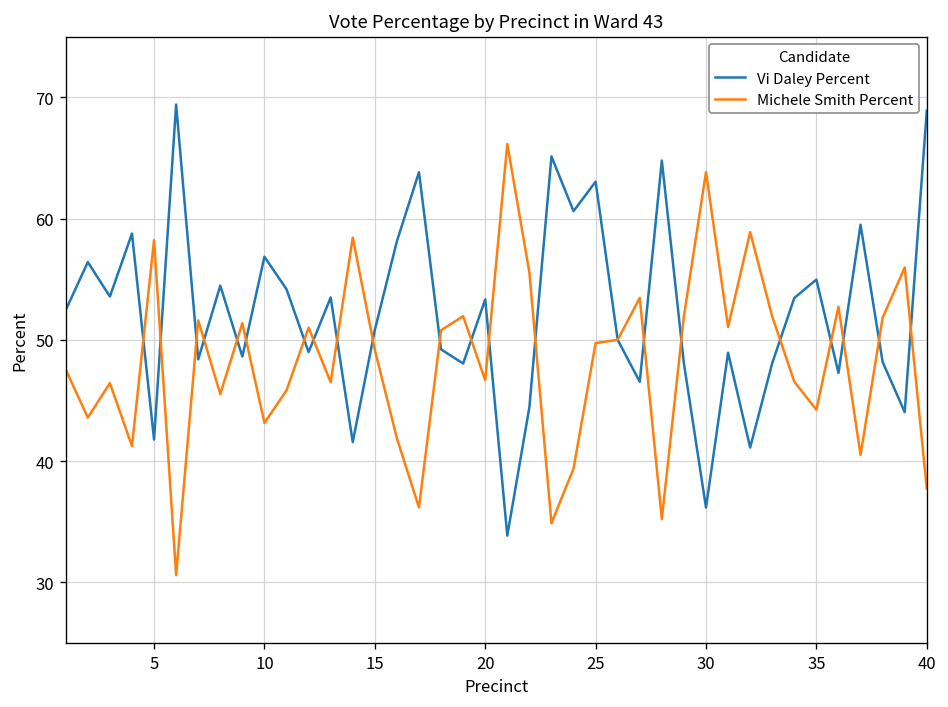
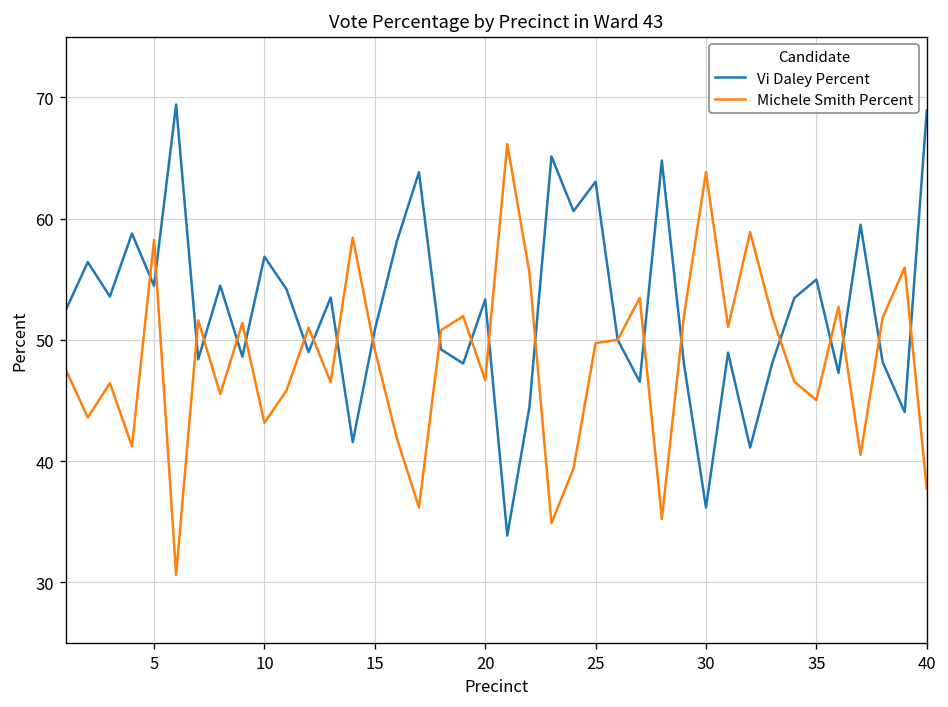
  {
    "Vi Daley Percent": {
-     "5": 41.8,
+     "5": 54.5,
      "10": 56.9,
      "15": 50.8,
      "20": 53.3,
      "25": 63.0,
      "30": 36.2,
      "35": 55.0,
      "40": 68.9
    },
    "Michele Smith Percent": {
      "5": 58.2,
      "10": 43.2,
      "15": 49.2,
      "20": 46.7,
      "25": 49.7,
      "30": 63.8,
-     "35": 44.2,
+     "35": 45.0,
      "40": 37.7
    }
  }
